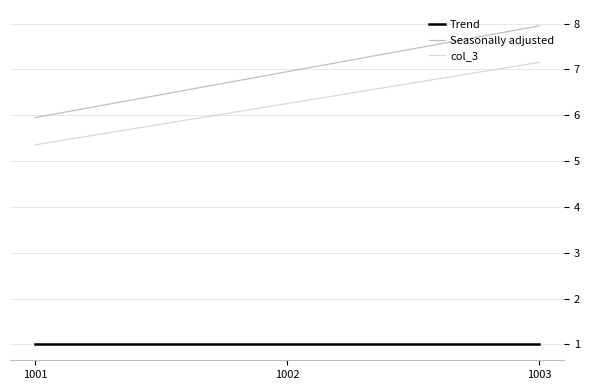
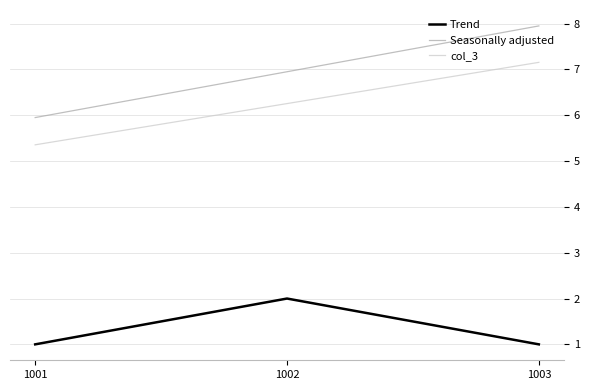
  {
    "Trend": {
      "1001": 1,
-     "1002": 1,
+     "1002": 2,
      "1003": 1
    }
  }
